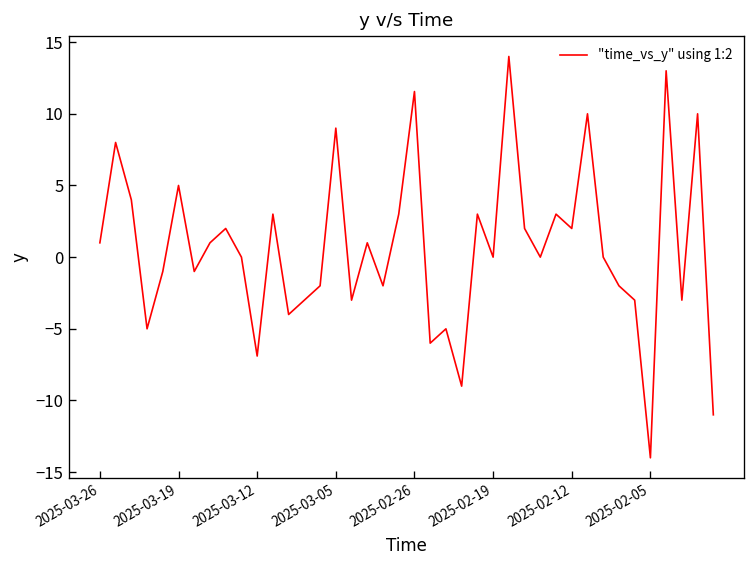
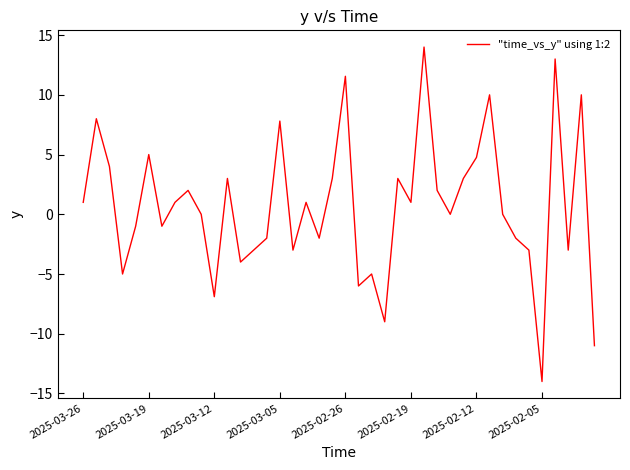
  {
    "2025-03-26": 1.0,
    "2025-03-19": 5.0,
    "2025-03-12": -6.9,
-   "2025-03-05": 9.0,
+   "2025-03-05": 7.8,
    "2025-02-26": 11.6,
-   "2025-02-19": 0,
-   "2025-02-12": 2.0,
+   "2025-02-19": 1,
+   "2025-02-12": 4.8,
    "2025-02-05": -14.0
  }
